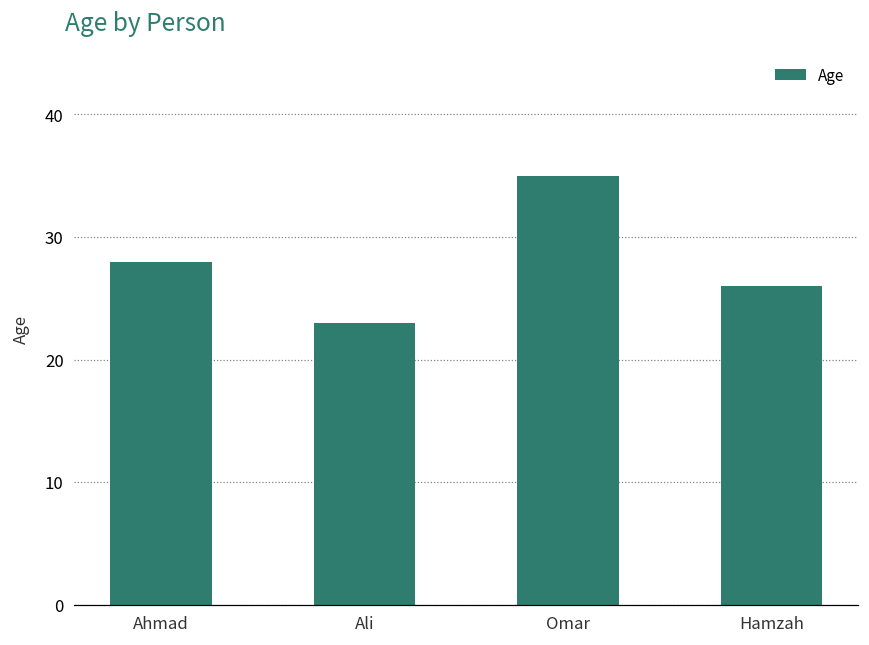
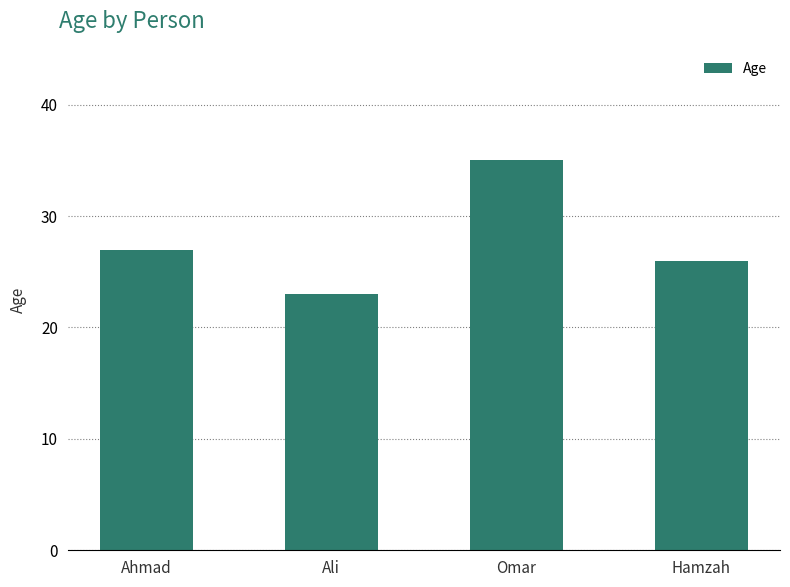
  {
-   "Ahmad": 28,
+   "Ahmad": 27,
    "Ali": 23,
    "Omar": 35,
    "Hamzah": 26
  }
